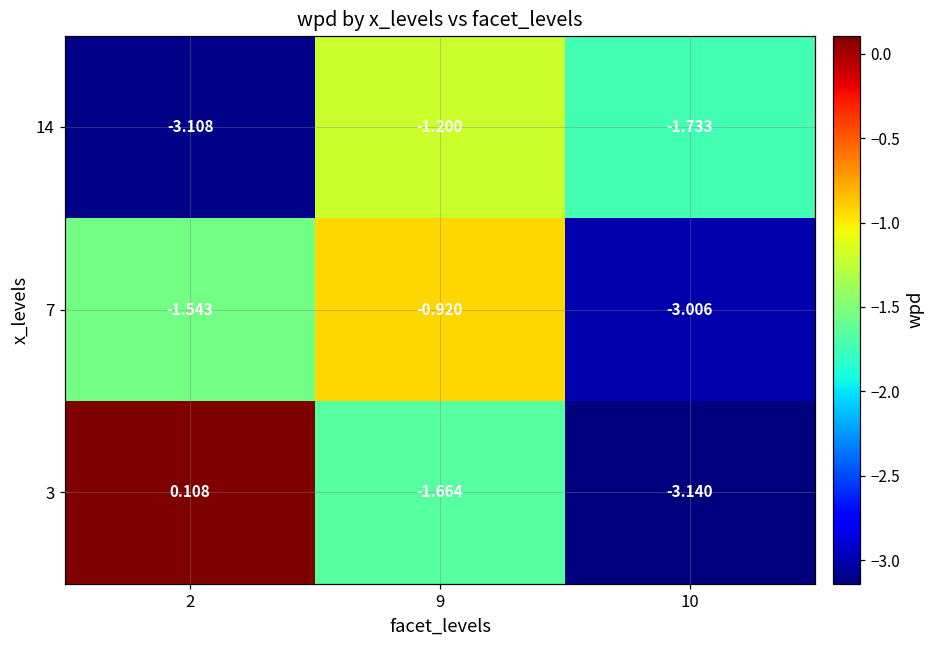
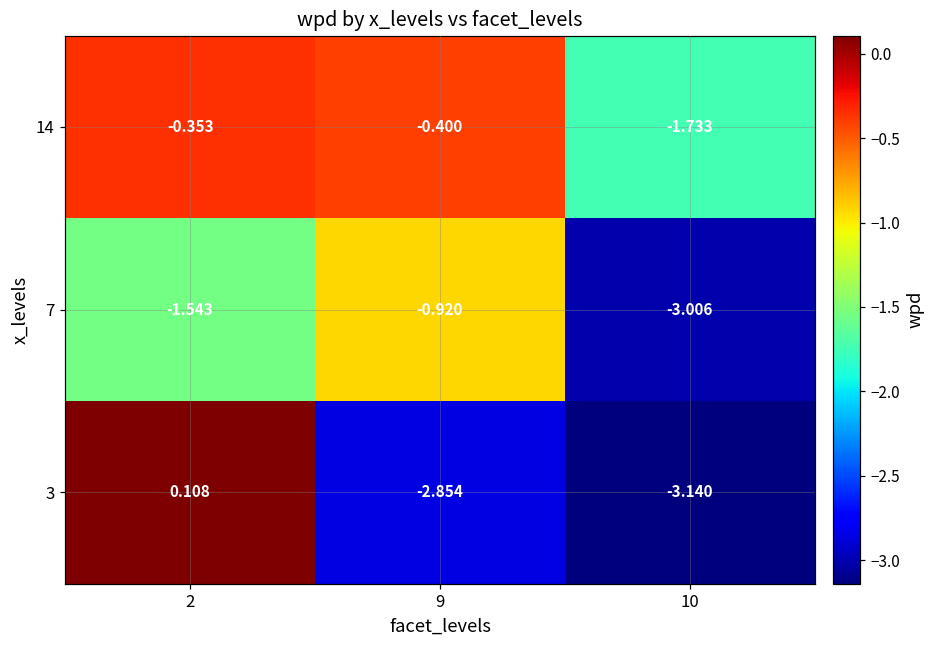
  {
    "14": {
-     "2": -3.108,
-     "9": -1.200,
+     "2": -0.353,
+     "9": -0.400,
      "10": -1.733
    },
    "7": {
      "2": -1.543,
      "9": -0.920,
      "10": -3.006
    },
    "3": {
      "2": 0.108,
-     "9": -1.664,
+     "9": -2.854,
      "10": -3.140
    }
  }
